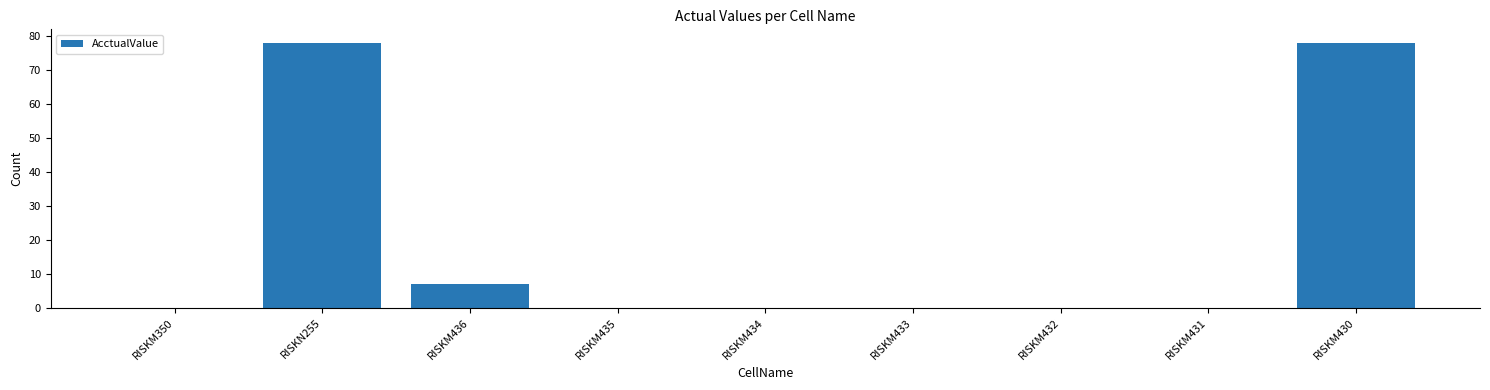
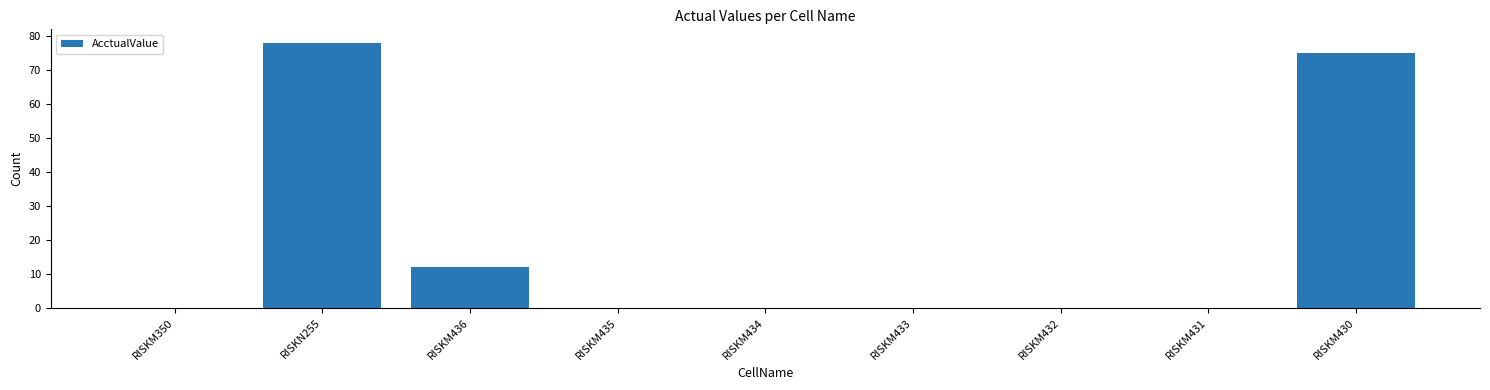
  {
    "RISKM350": 0,
    "RISKN255": 78,
-   "RISKM436": 7,
+   "RISKM436": 12,
    "RISKM435": 0,
    "RISKM434": 0,
    "RISKM433": 0,
    "RISKM432": 0,
    "RISKM431": 0,
-   "RISKM430": 78
+   "RISKM430": 75
  }
